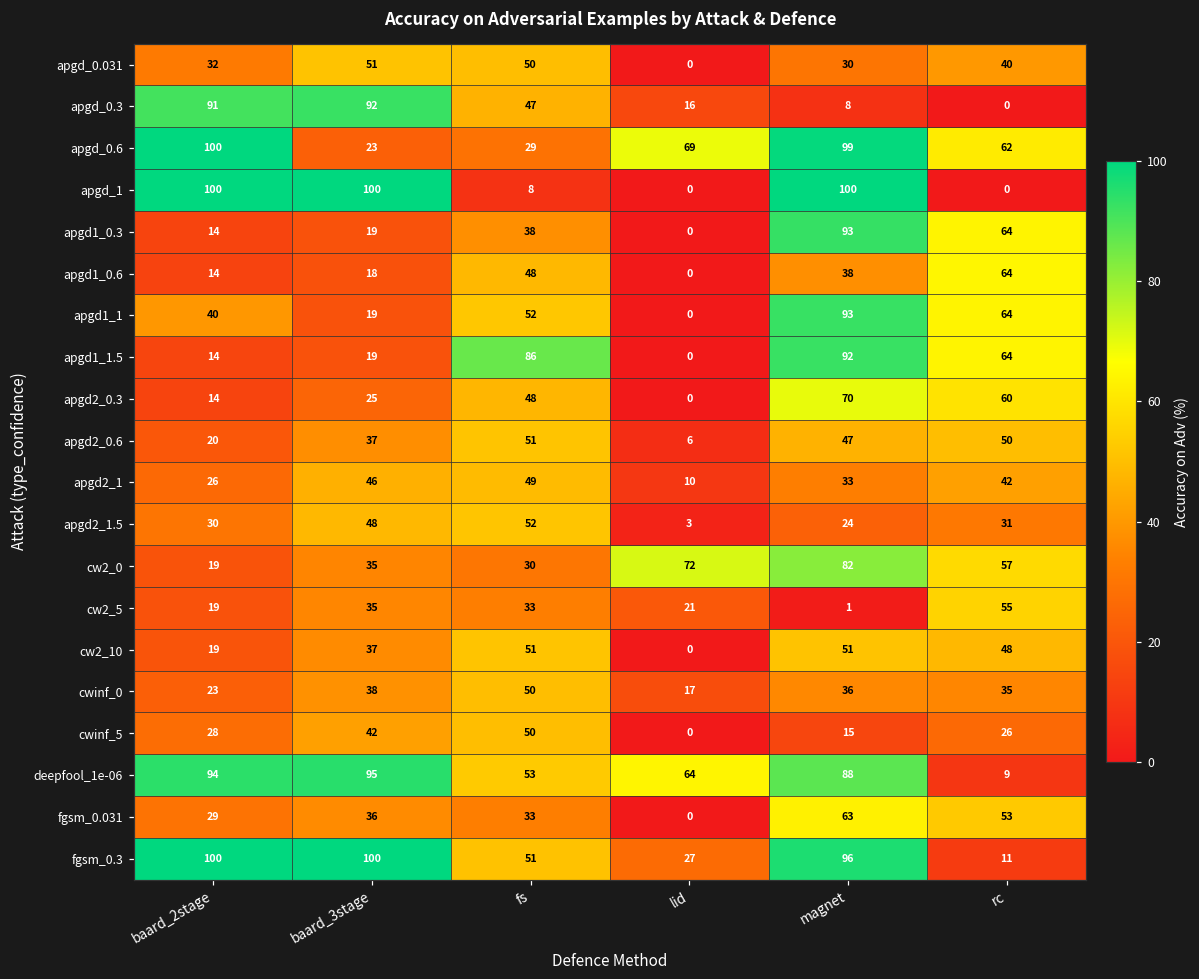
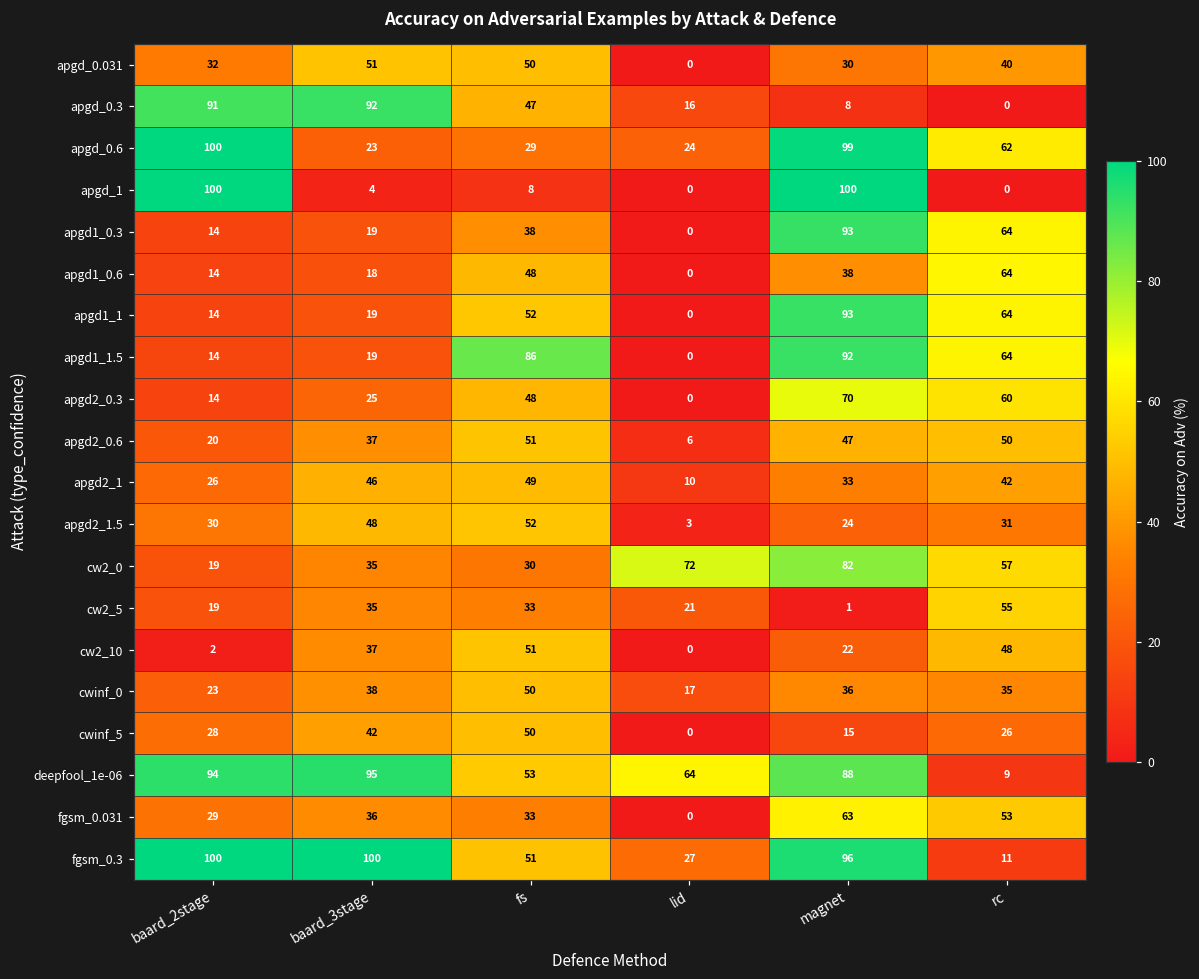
  {
    "apgd_0.031": {
      "baard_2stage": 32,
      "baard_3stage": 51,
      "fs": 50,
      "lid": 0,
      "magnet": 30,
      "rc": 40
    },
    "apgd_0.3": {
      "baard_2stage": 91,
      "baard_3stage": 92,
      "fs": 47,
      "lid": 16,
      "magnet": 8,
      "rc": 0
    },
    "apgd_0.6": {
      "baard_2stage": 100,
      "baard_3stage": 23,
      "fs": 29,
-     "lid": 69,
+     "lid": 24,
      "magnet": 99,
      "rc": 62
    },
    "apgd_1": {
      "baard_2stage": 100,
-     "baard_3stage": 100,
+     "baard_3stage": 4,
      "fs": 8,
      "lid": 0,
      "magnet": 100,
      "rc": 0
    },
    "apgd1_0.3": {
      "baard_2stage": 14,
      "baard_3stage": 19,
      "fs": 38,
      "lid": 0,
      "magnet": 93,
      "rc": 64
    },
    "apgd1_0.6": {
      "baard_2stage": 14,
      "baard_3stage": 18,
      "fs": 48,
      "lid": 0,
      "magnet": 38,
      "rc": 64
    },
    "apgd1_1": {
-     "baard_2stage": 40,
+     "baard_2stage": 14,
      "baard_3stage": 19,
      "fs": 52,
      "lid": 0,
      "magnet": 93,
      "rc": 64
    },
    "apgd1_1.5": {
      "baard_2stage": 14,
      "baard_3stage": 19,
      "fs": 86,
      "lid": 0,
      "magnet": 92,
      "rc": 64
    },
    "apgd2_0.3": {
      "baard_2stage": 14,
      "baard_3stage": 25,
      "fs": 48,
      "lid": 0,
      "magnet": 70,
      "rc": 60
    },
    "apgd2_0.6": {
      "baard_2stage": 20,
      "baard_3stage": 37,
      "fs": 51,
      "lid": 6,
      "magnet": 47,
      "rc": 50
    },
    "apgd2_1": {
      "baard_2stage": 26,
      "baard_3stage": 46,
      "fs": 49,
      "lid": 10,
      "magnet": 33,
      "rc": 42
    },
    "apgd2_1.5": {
      "baard_2stage": 30,
      "baard_3stage": 48,
      "fs": 52,
      "lid": 3,
      "magnet": 24,
      "rc": 31
    },
    "cw2_0": {
      "baard_2stage": 19,
      "baard_3stage": 35,
      "fs": 30,
      "lid": 72,
      "magnet": 82,
      "rc": 57
    },
    "cw2_5": {
      "baard_2stage": 19,
      "baard_3stage": 35,
      "fs": 33,
      "lid": 21,
      "magnet": 1,
      "rc": 55
    },
    "cw2_10": {
-     "baard_2stage": 19,
+     "baard_2stage": 2,
      "baard_3stage": 37,
      "fs": 51,
      "lid": 0,
-     "magnet": 51,
+     "magnet": 22,
      "rc": 48
    },
    "cwinf_0": {
      "baard_2stage": 23,
      "baard_3stage": 38,
      "fs": 50,
      "lid": 17,
      "magnet": 36,
      "rc": 35
    },
    "cwinf_5": {
      "baard_2stage": 28,
      "baard_3stage": 42,
      "fs": 50,
      "lid": 0,
      "magnet": 15,
      "rc": 26
    },
    "deepfool_1e-06": {
      "baard_2stage": 94,
      "baard_3stage": 95,
      "fs": 53,
      "lid": 64,
      "magnet": 88,
      "rc": 9
    },
    "fgsm_0.031": {
      "baard_2stage": 29,
      "baard_3stage": 36,
      "fs": 33,
      "lid": 0,
      "magnet": 63,
      "rc": 53
    },
    "fgsm_0.3": {
      "baard_2stage": 100,
      "baard_3stage": 100,
      "fs": 51,
      "lid": 27,
      "magnet": 96,
      "rc": 11
    }
  }
